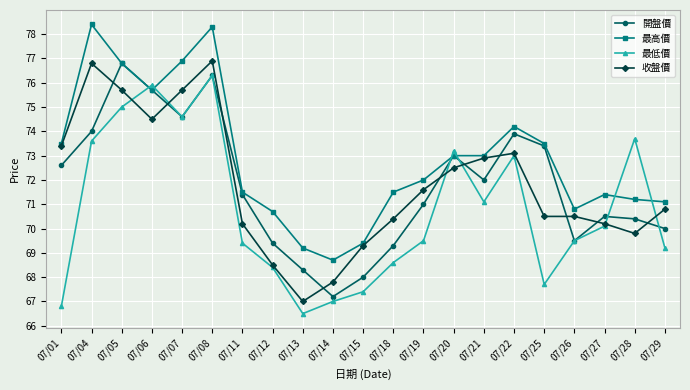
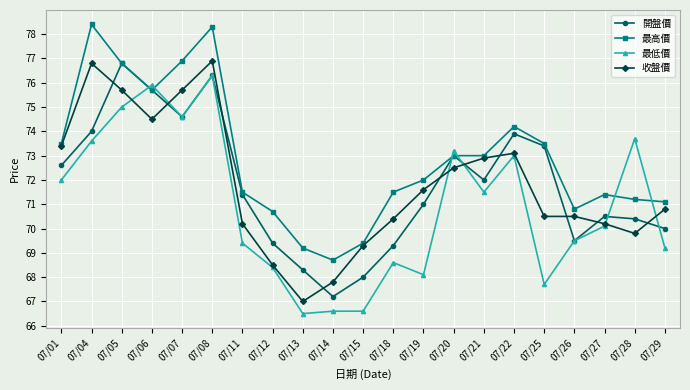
  {
    "最低價": {
-     "07/01": 66.8,
+     "07/01": 72.0,
      "07/04": 73.6,
      "07/05": 75.0,
      "07/06": 75.9,
      "07/11": 69.4,
      "07/13": 66.5,
-     "07/14": 67.0,
-     "07/15": 67.4,
+     "07/14": 66.6,
+     "07/15": 66.6,
      "07/18": 68.6,
-     "07/19": 69.5,
+     "07/19": 68.1,
      "07/20": 73.2,
-     "07/21": 71.1,
+     "07/21": 71.5,
      "07/25": 67.7,
      "07/28": 73.7,
      "07/29": 69.2
    }
  }
